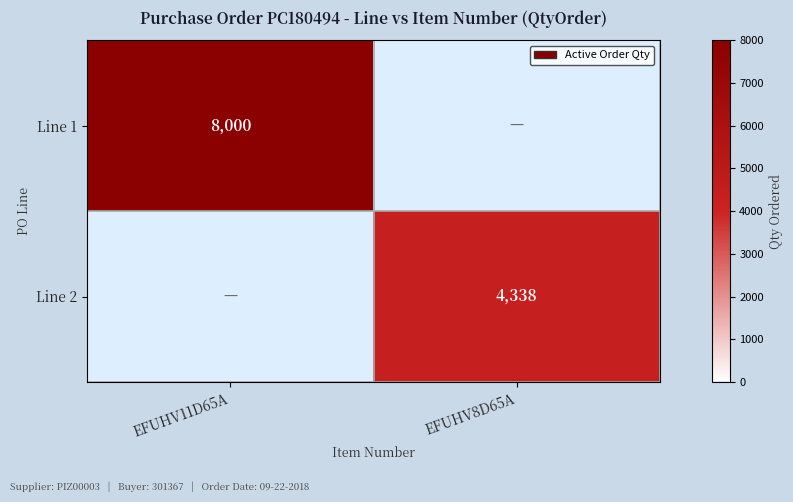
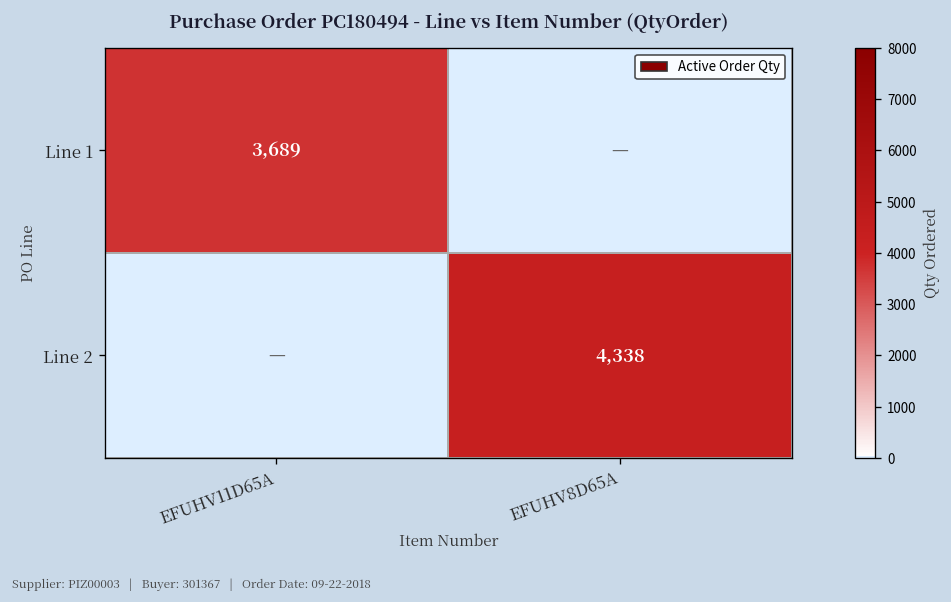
  {
    "Line 1": {
-     "EFUHV11D65A": "8,000"
+     "EFUHV11D65A": "3,689"
    },
    "Line 2": {
      "EFUHV8D65A": "4,338"
    }
  }
